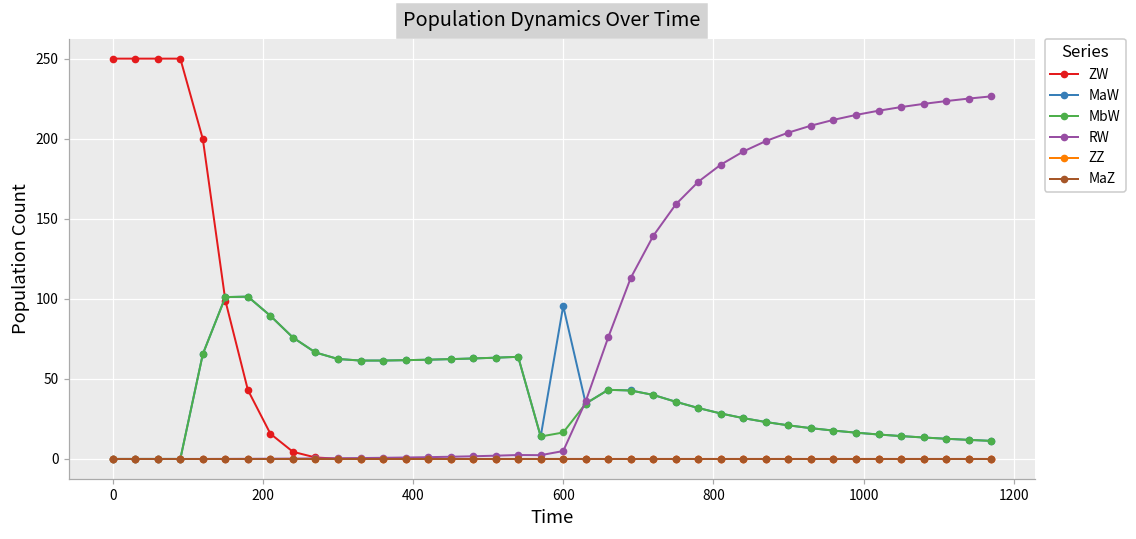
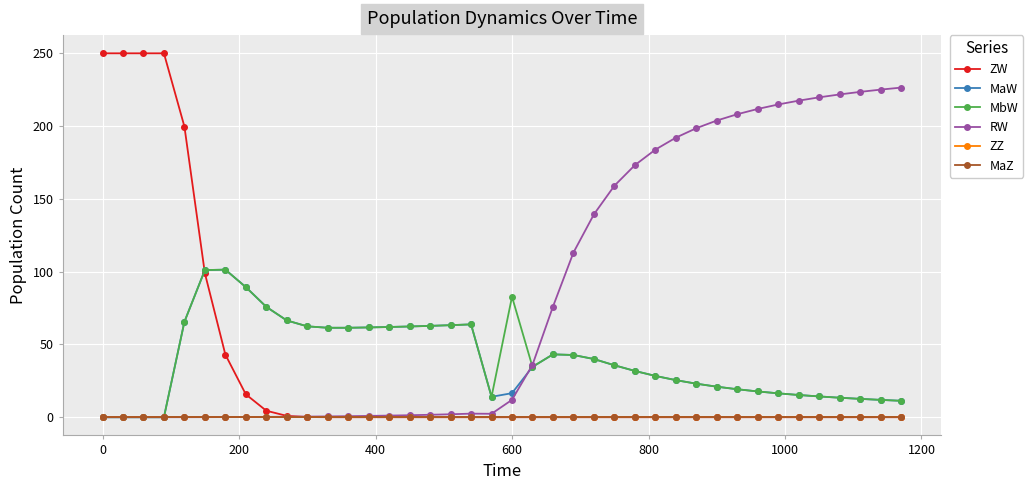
  {
    "ZW": {
      "0": 250
    },
    "MaW": {
-     "600": 96
+     "600": 17
    },
    "MbW": {
-     "600": 17
+     "600": 83
    },
    "RW": {
-     "600": 5
+     "600": 12
    }
  }
